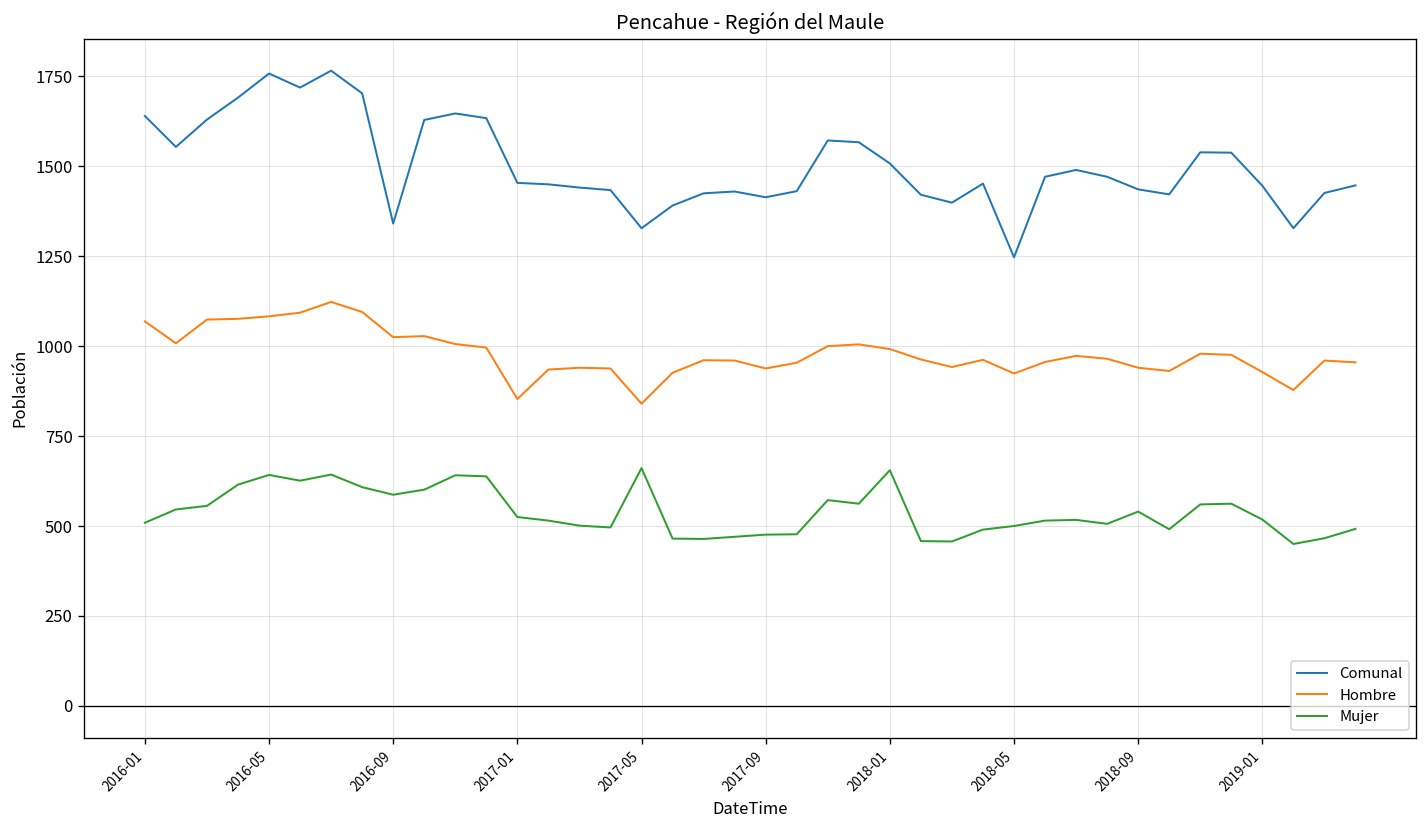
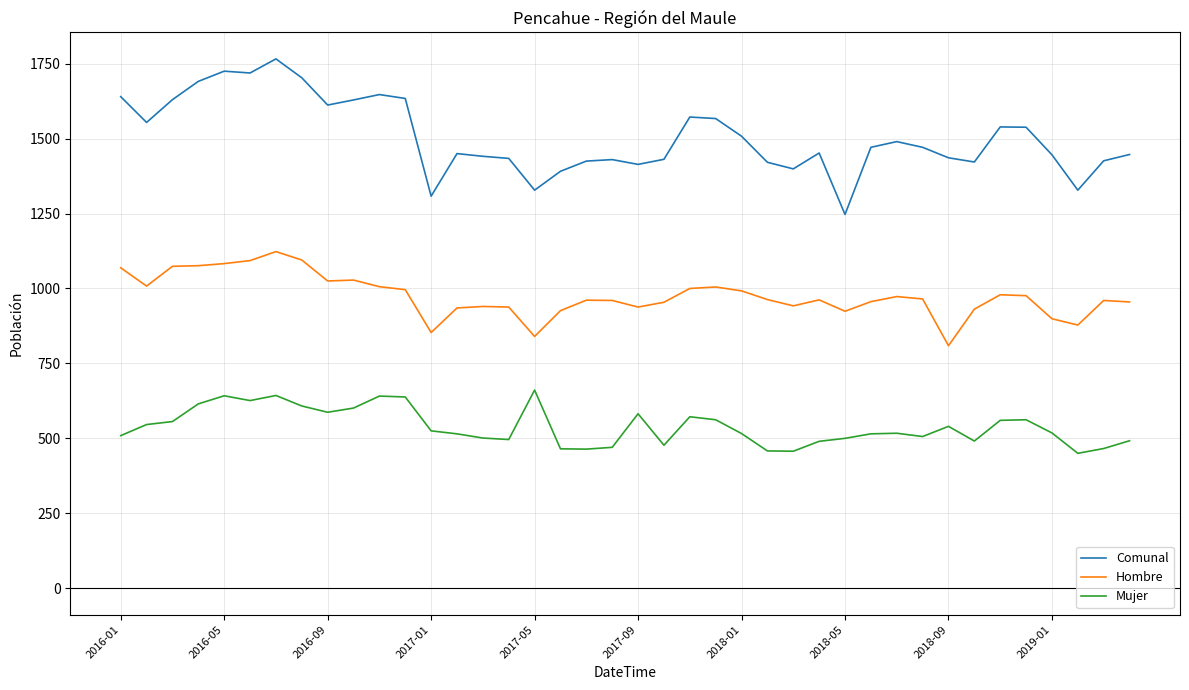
  {
    "Comunal": {
      "2016-01": 1640,
-     "2016-05": 1760,
-     "2016-09": 1340,
-     "2017-01": 1450,
+     "2016-05": 1730,
+     "2016-09": 1610,
+     "2017-01": 1310,
      "2017-05": 1330,
      "2017-09": 1410,
      "2018-01": 1510,
      "2018-05": 1250,
      "2018-09": 1440,
      "2019-01": 1450
    },
    "Hombre": {
      "2016-01": 1070,
      "2016-05": 1080,
      "2016-09": 1030,
      "2017-01": 850,
      "2017-05": 840,
      "2017-09": 940,
      "2018-01": 990,
      "2018-05": 920,
-     "2018-09": 940,
-     "2019-01": 930
+     "2018-09": 810,
+     "2019-01": 900
    },
    "Mujer": {
      "2016-01": 510,
      "2016-05": 640,
      "2016-09": 590,
      "2017-01": 530,
      "2017-05": 660,
-     "2017-09": 480,
-     "2018-01": 660,
+     "2017-09": 580,
+     "2018-01": 520,
      "2018-05": 500,
      "2018-09": 540,
      "2019-01": 520
    }
  }
